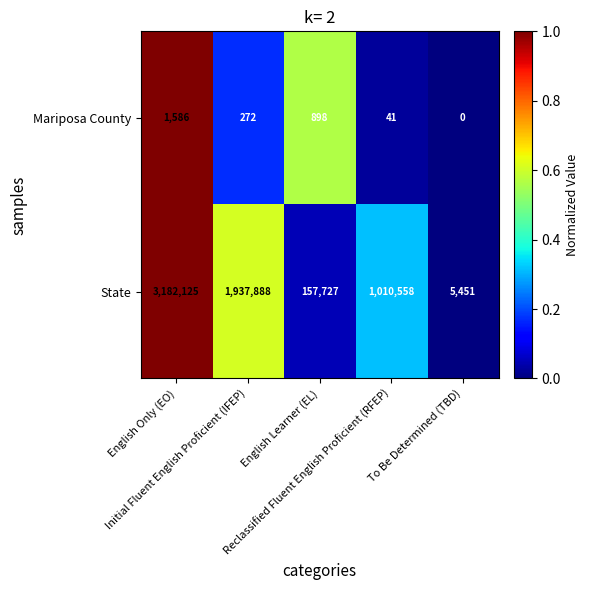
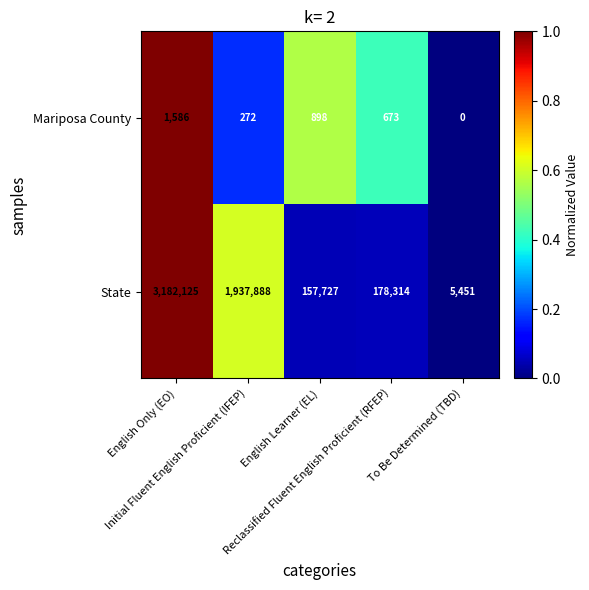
  {
    "Mariposa County": {
      "English Only (EO)": "1,586",
      "Initial Fluent English Proficient (IFEP)": "272",
      "English Learner (EL)": "898",
-     "Reclassified Fluent English Proficient (RFEP)": "41",
+     "Reclassified Fluent English Proficient (RFEP)": "673",
      "To Be Determined (TBD)": "0"
    },
    "State": {
      "English Only (EO)": "3,182,125",
      "Initial Fluent English Proficient (IFEP)": "1,937,888",
      "English Learner (EL)": "157,727",
-     "Reclassified Fluent English Proficient (RFEP)": "1,010,558",
+     "Reclassified Fluent English Proficient (RFEP)": "178,314",
      "To Be Determined (TBD)": "5,451"
    }
  }
